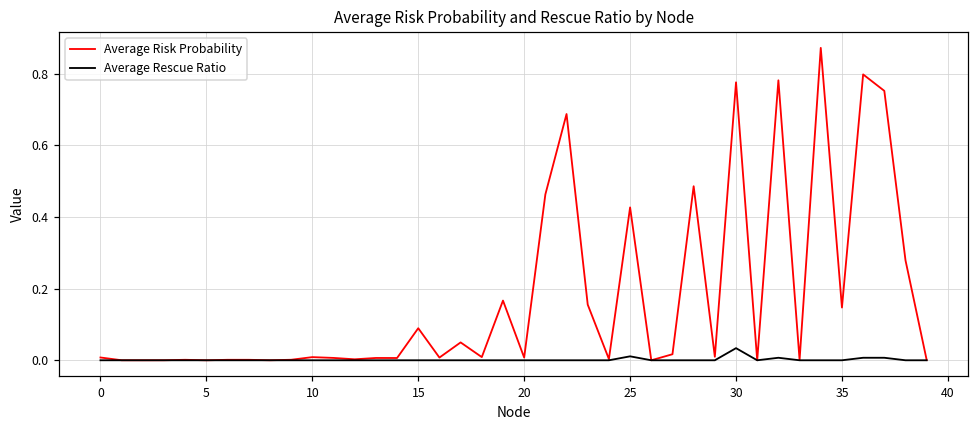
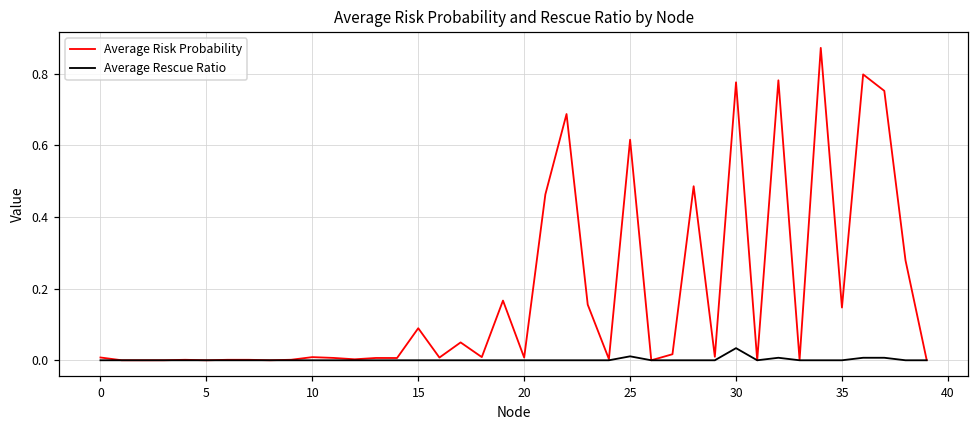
  {
    "Average Risk Probability": {
      "10": 0.01,
      "15": 0.09,
-     "25": 0.43,
+     "25": 0.62,
      "30": 0.78,
      "35": 0.15
    },
    "Average Rescue Ratio": {
      "10": 0.00,
      "15": 0.00,
      "25": 0.01,
      "30": 0.03,
      "35": 0.00
    }
  }
